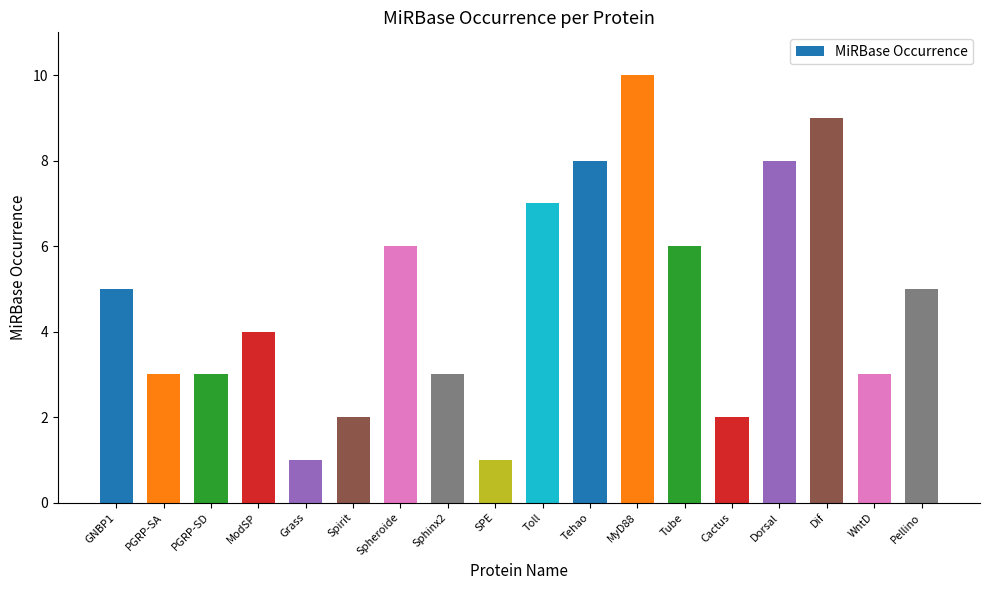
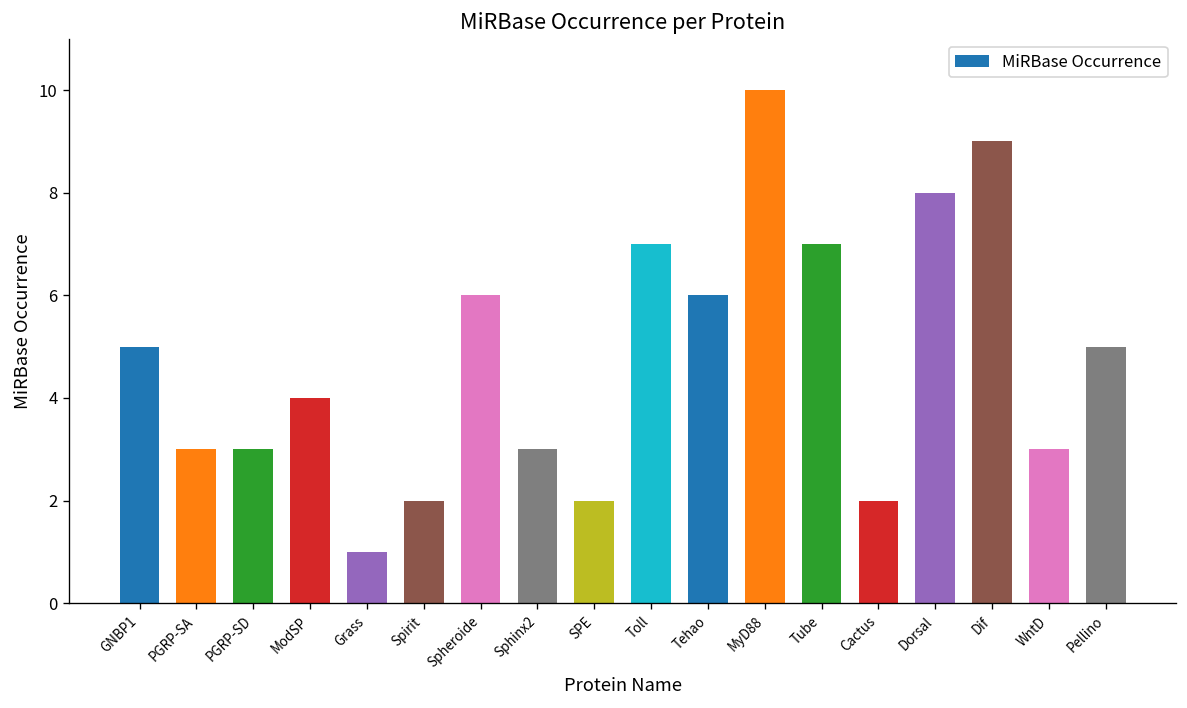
  {
    "GNBP1": 5,
    "PGRP-SA": 3,
    "PGRP-SD": 3,
    "ModSP": 4,
    "Grass": 1,
    "Spirit": 2,
    "Spheroide": 6,
    "Sphinx2": 3,
-   "SPE": 1,
+   "SPE": 2,
    "Toll": 7,
-   "Tehao": 8,
+   "Tehao": 6,
    "MyD88": 10,
-   "Tube": 6,
+   "Tube": 7,
    "Cactus": 2,
    "Dorsal": 8,
    "Dif": 9,
    "WntD": 3,
    "Pellino": 5
  }
